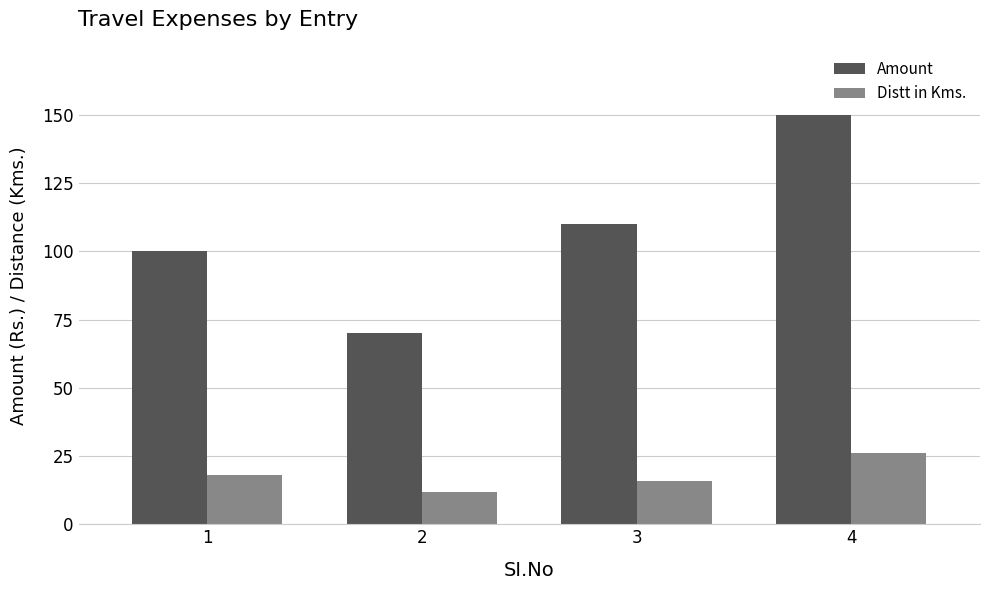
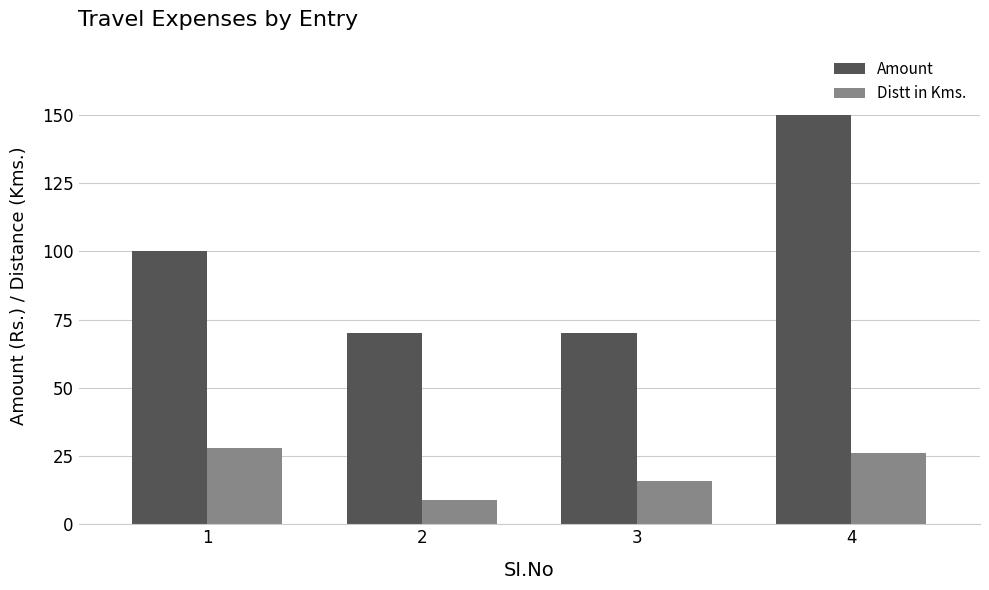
  {
    "Amount": {
      "1": 100,
      "2": 70,
-     "3": 110,
+     "3": 70,
      "4": 150
    },
    "Distt in Kms.": {
-     "1": 18,
-     "2": 12,
+     "1": 28,
+     "2": 9,
      "3": 16,
      "4": 26
    }
  }
